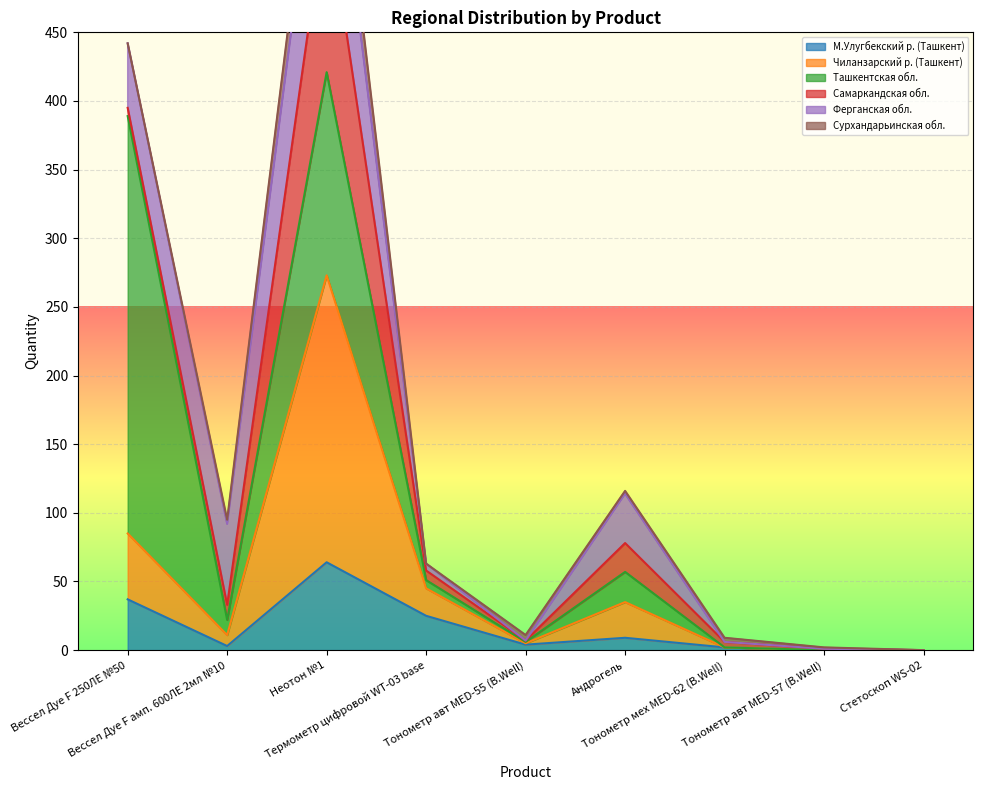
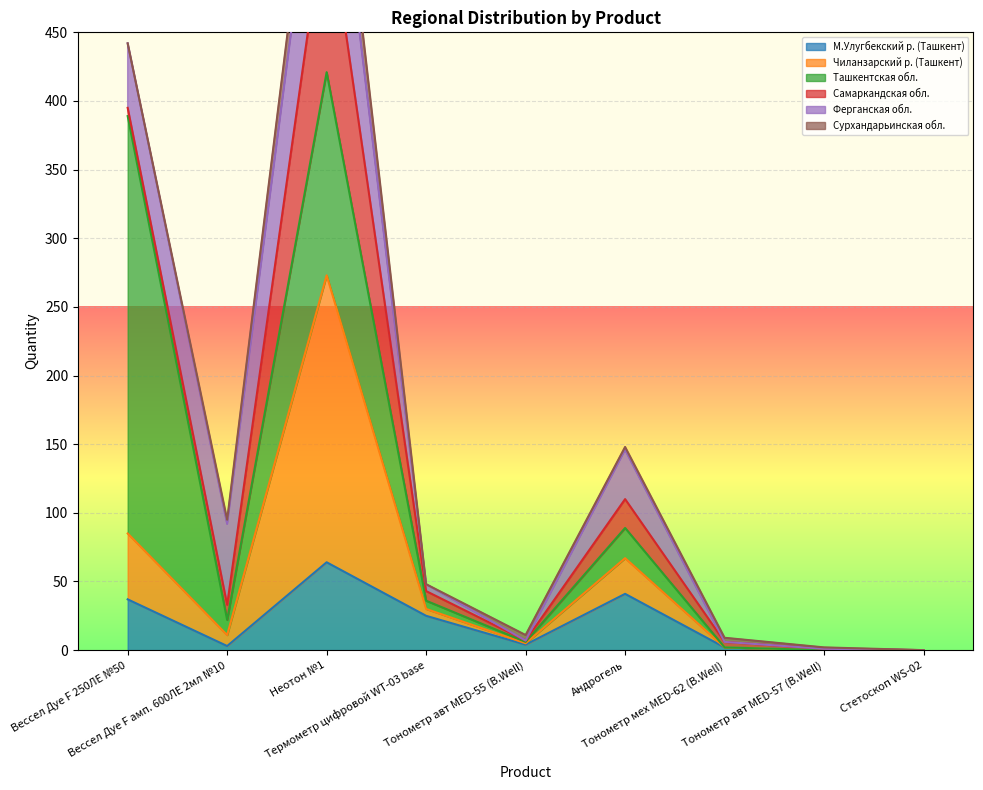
  {
    "М.Улугбекский р. (Ташкент)": {
      "Вессел Дуе F 250ЛЕ №50": 37,
      "Вессел Дуе F амп. 600ЛЕ 2мл №10": 3,
      "Неотон №1": 64,
      "Термометр цифровой WT-03 base": 25,
-     "Андрогель": 9
+     "Андрогель": 41
    },
    "Чиланзарский р. (Ташкент)": {
      "Вессел Дуе F 250ЛЕ №50": 48,
      "Вессел Дуе F амп. 600ЛЕ 2мл №10": 8,
      "Неотон №1": 209,
-     "Термометр цифровой WT-03 base": 20,
+     "Термометр цифровой WT-03 base": 5,
      "Андрогель": 26
    },
    "Ташкентская обл.": {
      "Вессел Дуе F 250ЛЕ №50": 304,
      "Вессел Дуе F амп. 600ЛЕ 2мл №10": 11,
      "Неотон №1": 148,
      "Термометр цифровой WT-03 base": 6,
      "Андрогель": 22
    },
    "Самаркандская обл.": {
      "Вессел Дуе F 250ЛЕ №50": 6,
      "Вессел Дуе F амп. 600ЛЕ 2мл №10": 11,
      "Термометр цифровой WT-03 base": 7,
      "Андрогель": 21
    },
    "Ферганская обл.": {
      "Вессел Дуе F амп. 600ЛЕ 2мл №10": 59,
      "Андрогель": 36
    },
    "Сурхандарьинская обл.": {
      "Вессел Дуе F амп. 600ЛЕ 2мл №10": 3,
      "Тонометр авт MED-55 (B.Well)": 4,
      "Андрогель": 2,
      "Тонометр мех MED-62 (B.Well)": 3
    }
  }
